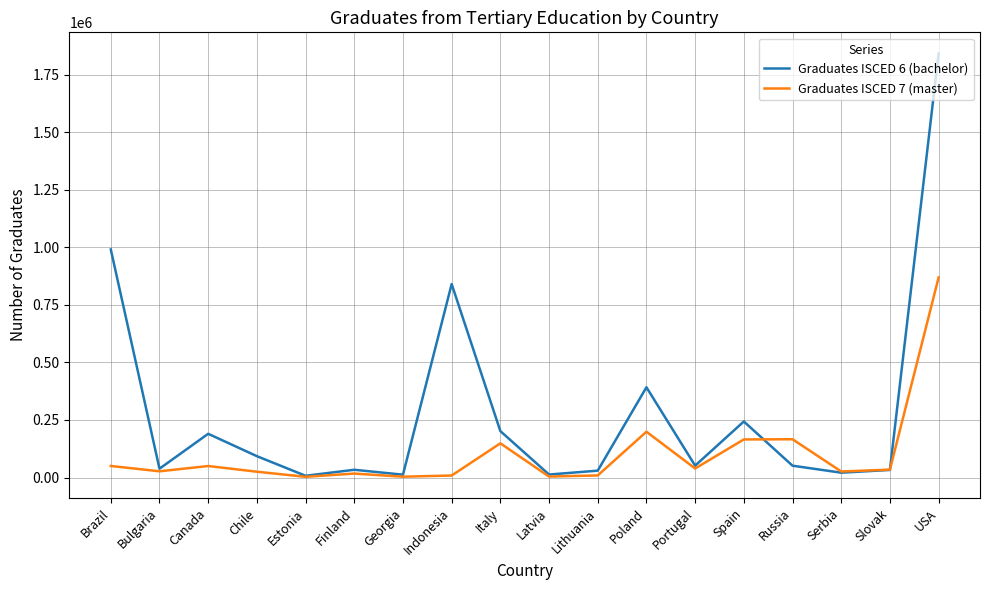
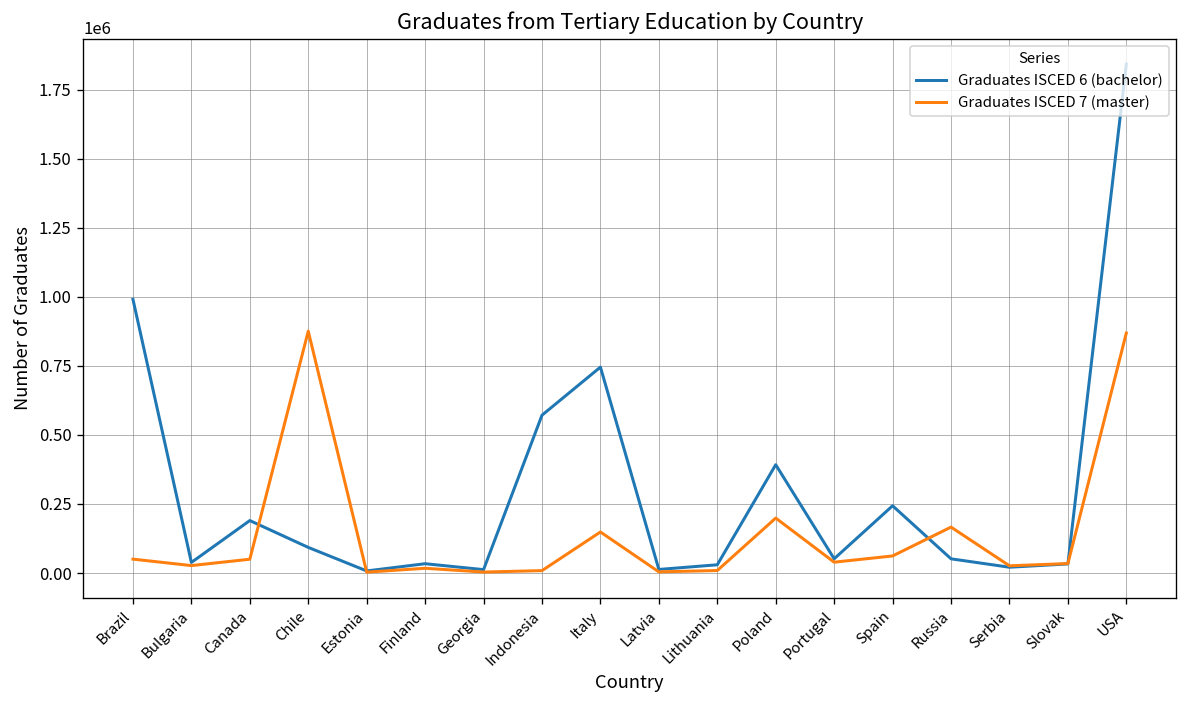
  {
    "Graduates ISCED 6 (bachelor)": {
      "Brazil": 990000,
      "Bulgaria": 40000,
      "Canada": 190000,
      "Chile": 90000,
      "Finland": 30000,
-     "Indonesia": 840000,
-     "Italy": 200000,
+     "Indonesia": 570000,
+     "Italy": 750000,
      "Lithuania": 30000,
      "Poland": 390000,
      "Portugal": 50000,
      "Spain": 240000,
      "Russia": 50000
    },
    "Graduates ISCED 7 (master)": {
      "Brazil": 50000,
      "Bulgaria": 30000,
      "Canada": 50000,
-     "Chile": 30000,
+     "Chile": 880000,
      "Finland": 20000,
      "Indonesia": 10000,
      "Italy": 150000,
      "Lithuania": 10000,
      "Poland": 200000,
      "Portugal": 40000,
-     "Spain": 170000,
+     "Spain": 60000,
      "Russia": 170000,
      "USA": 870000
    }
  }
